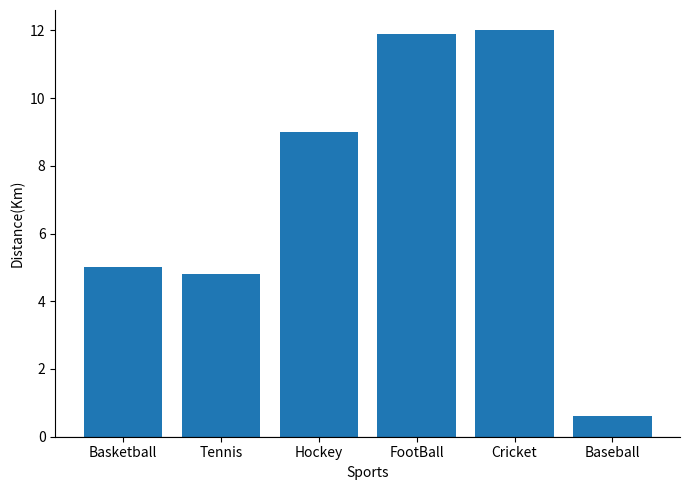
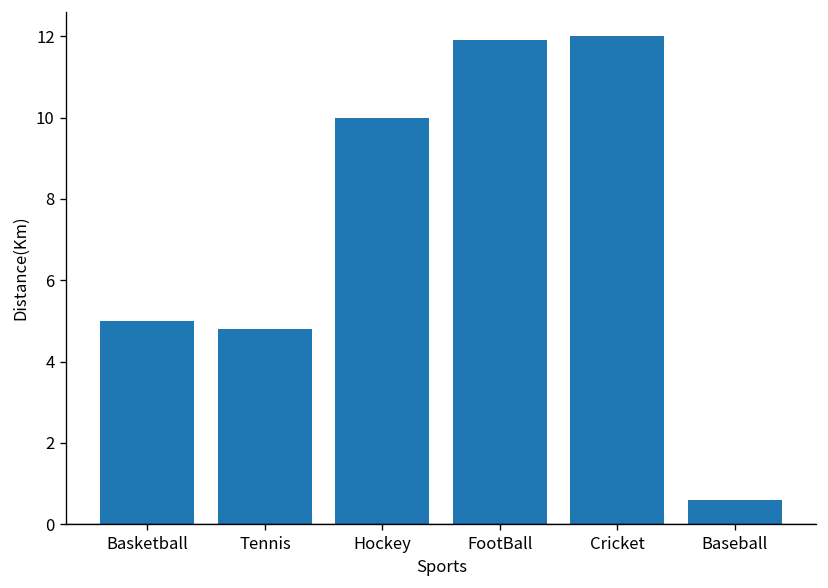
  {
    "Basketball": 5,
    "Tennis": 4.8,
-   "Hockey": 9,
+   "Hockey": 10,
    "FootBall": 11.9,
    "Cricket": 12,
    "Baseball": 0.6
  }
